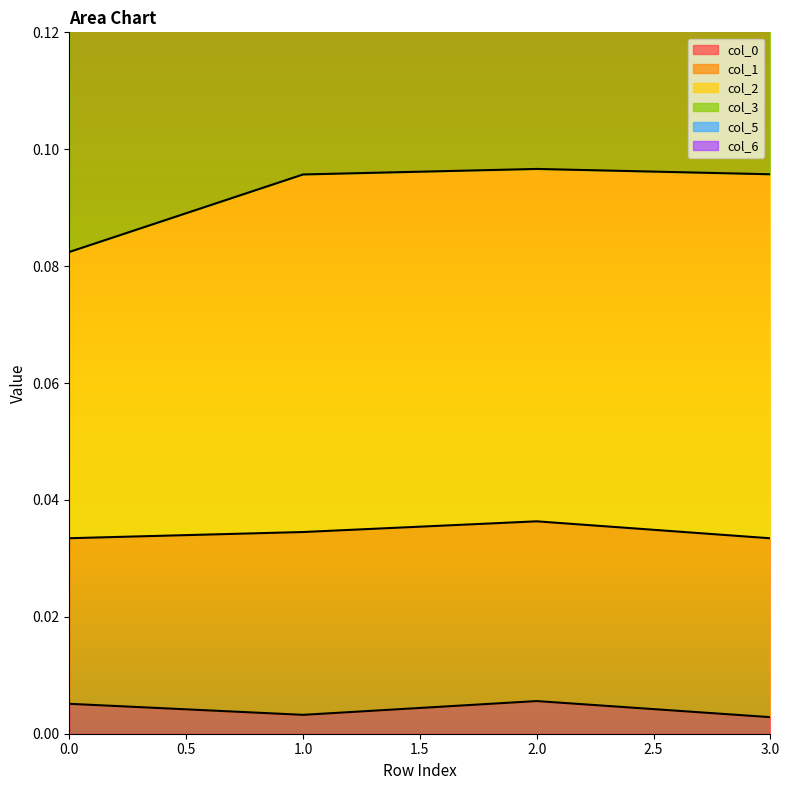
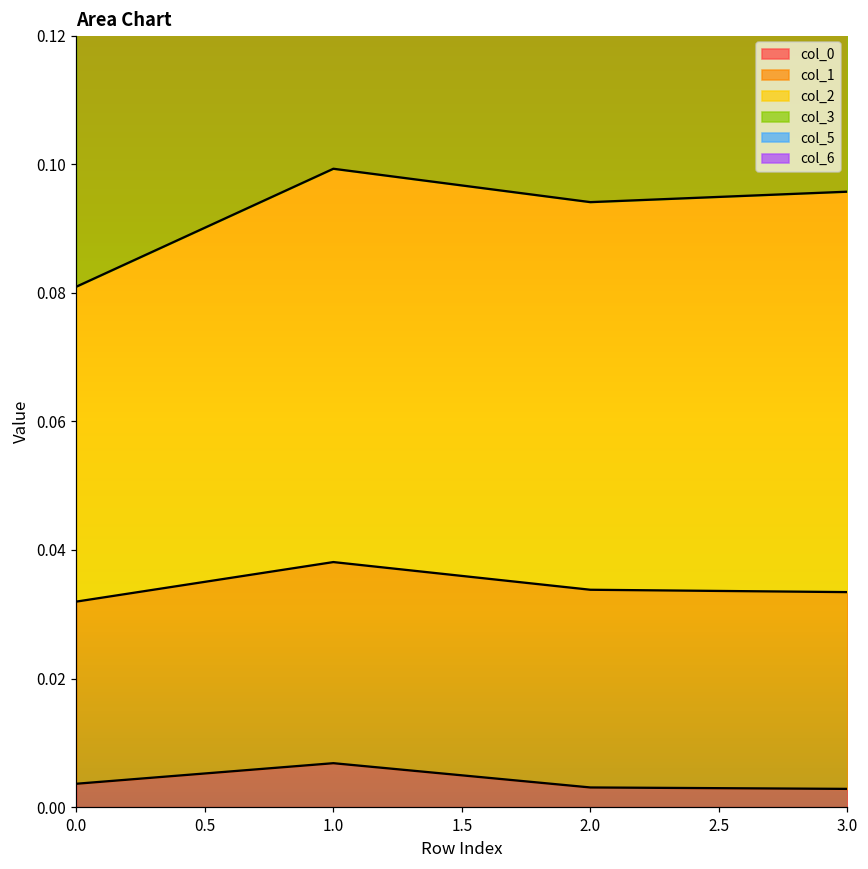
  {
    "col_0": {
-     "0.0": 0.005,
-     "1.0": 0.003,
-     "2.0": 0.006,
+     "0.0": 0.004,
+     "1.0": 0.007,
+     "2.0": 0.003,
      "3.0": 0.003
    },
    "col_1": {
      "0.0": 0.028,
      "1.0": 0.031,
      "2.0": 0.031,
      "3.0": 0.031
    },
    "col_2": {
      "0.0": 0.049,
      "1.0": 0.061,
      "2.0": 0.060,
      "3.0": 0.062
    }
  }
